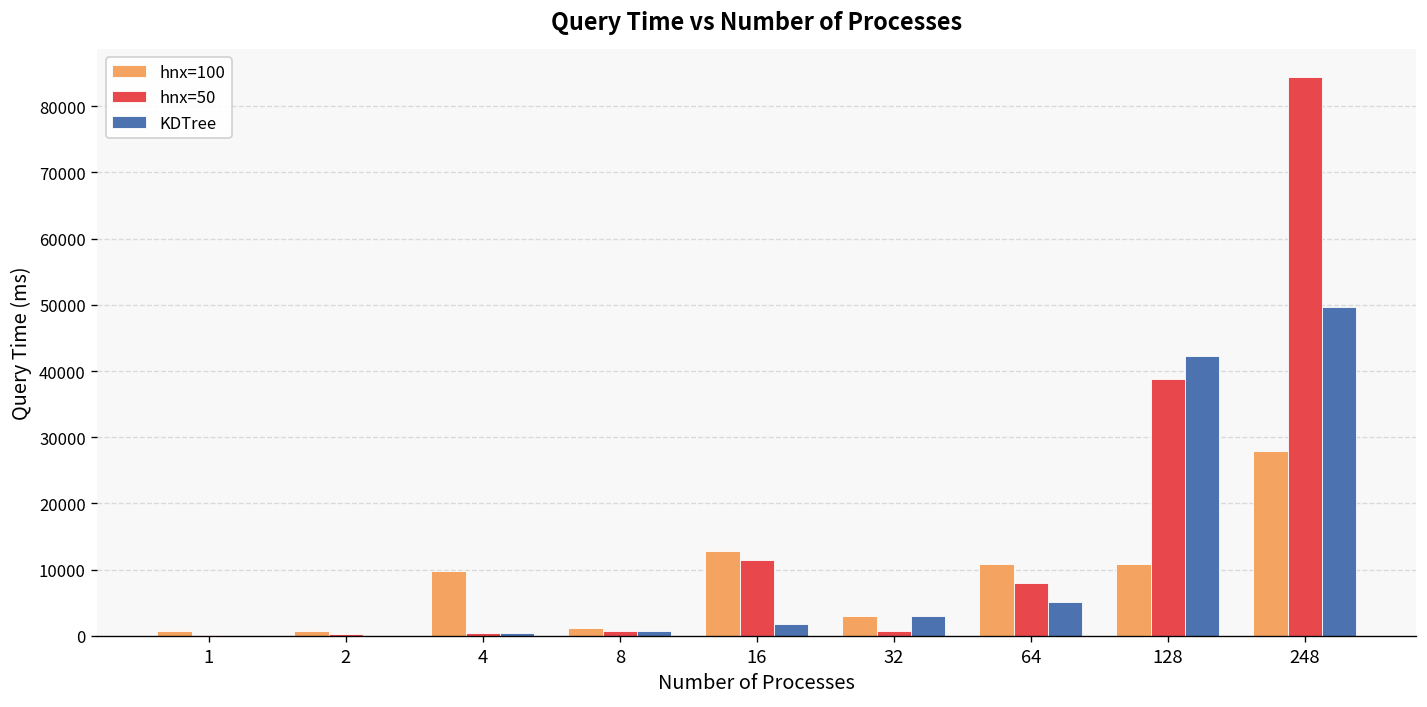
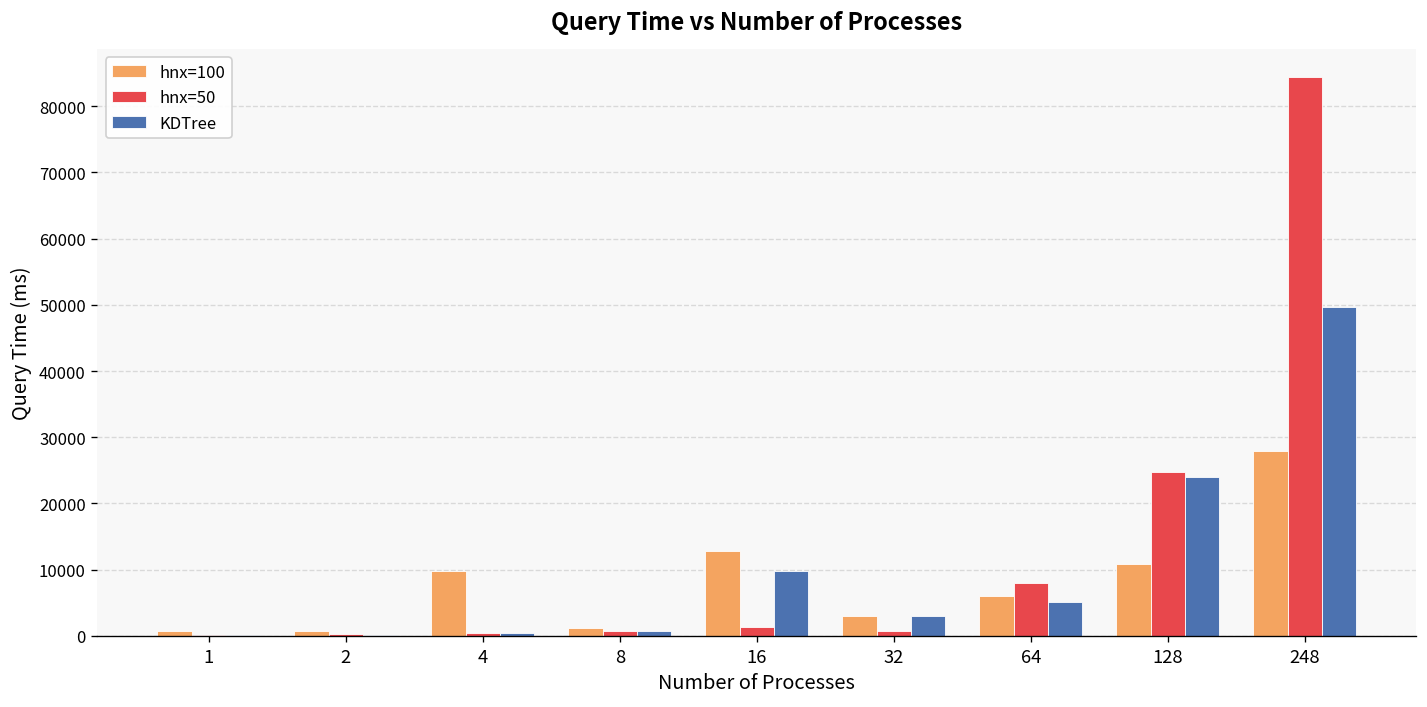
  {
    "hnx=100": {
      "1": 1000,
      "2": 1000,
      "4": 10000,
      "8": 1000,
      "16": 13000,
      "32": 3000,
-     "64": 11000,
+     "64": 6000,
      "128": 11000,
      "248": 28000
    },
    "hnx=50": {
      "8": 1000,
-     "16": 12000,
+     "16": 1000,
      "32": 1000,
      "64": 8000,
-     "128": 39000,
+     "128": 25000,
      "248": 84000
    },
    "KDTree": {
      "8": 1000,
-     "16": 2000,
+     "16": 10000,
      "32": 3000,
      "64": 5000,
-     "128": 42000,
+     "128": 24000,
      "248": 50000
    }
  }
